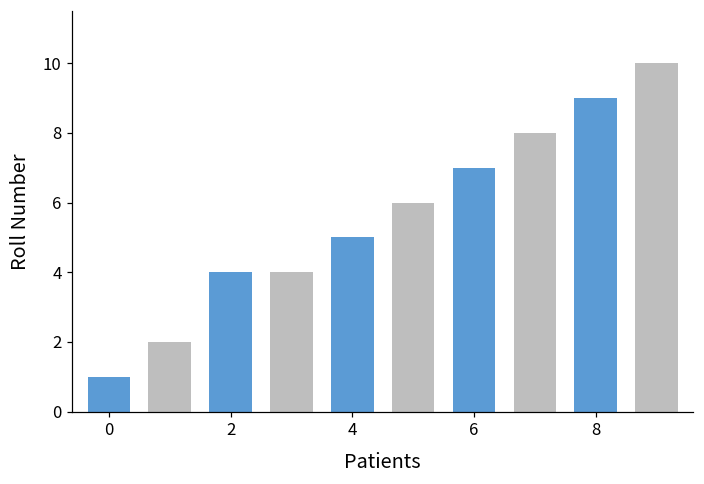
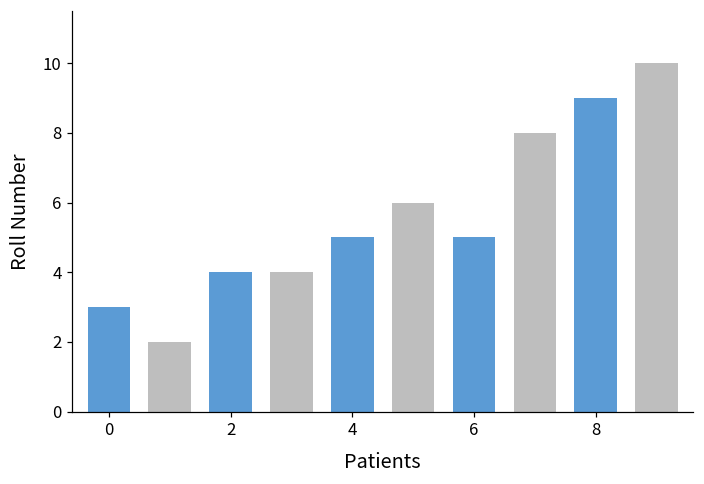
  {
-   "0": 1,
+   "0": 3,
    "2": 4,
    "4": 5,
-   "6": 7,
+   "6": 5,
    "8": 9
  }
